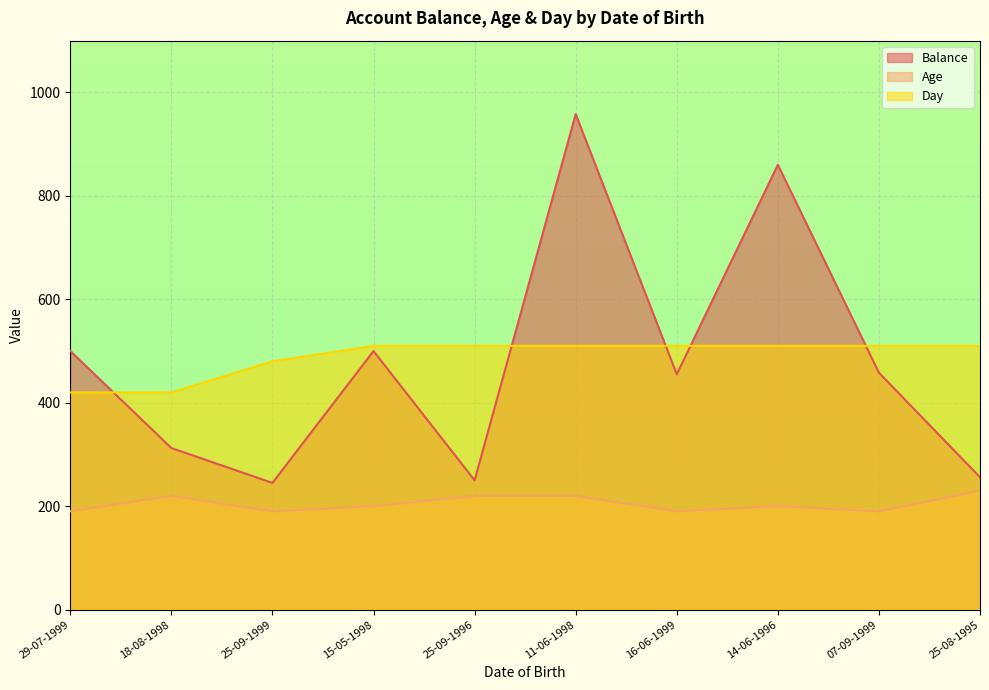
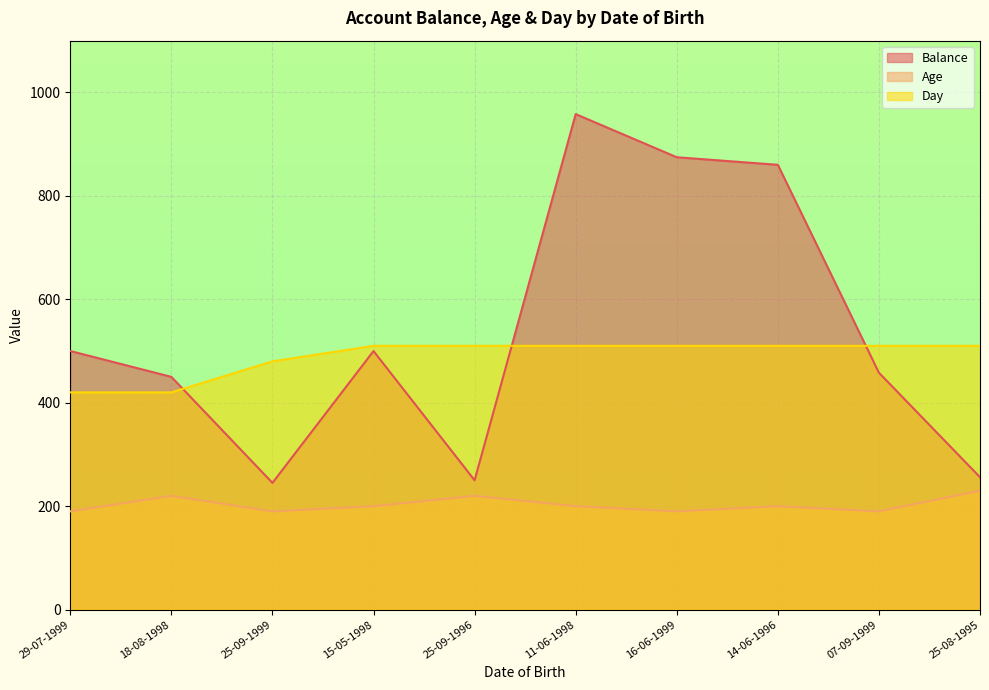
  {
    "Balance": {
      "29-07-1999": 500,
-     "18-08-1998": 310,
+     "18-08-1998": 450,
      "25-09-1999": 250,
      "15-05-1998": 500,
      "25-09-1996": 250,
      "11-06-1998": 960,
-     "16-06-1999": 460,
+     "16-06-1999": 870,
      "14-06-1996": 860,
      "07-09-1999": 460,
      "25-08-1995": 260
    },
    "Age": {
      "29-07-1999": 190,
      "18-08-1998": 220,
      "25-09-1999": 190,
      "15-05-1998": 200,
      "25-09-1996": 220,
-     "11-06-1998": 220,
+     "11-06-1998": 200,
      "16-06-1999": 190,
      "14-06-1996": 200,
      "07-09-1999": 190,
      "25-08-1995": 230
    },
    "Day": {
      "29-07-1999": 420,
      "18-08-1998": 420,
      "25-09-1999": 480,
      "15-05-1998": 510,
      "25-09-1996": 510,
      "11-06-1998": 510,
      "16-06-1999": 510,
      "14-06-1996": 510,
      "07-09-1999": 510,
      "25-08-1995": 510
    }
  }
